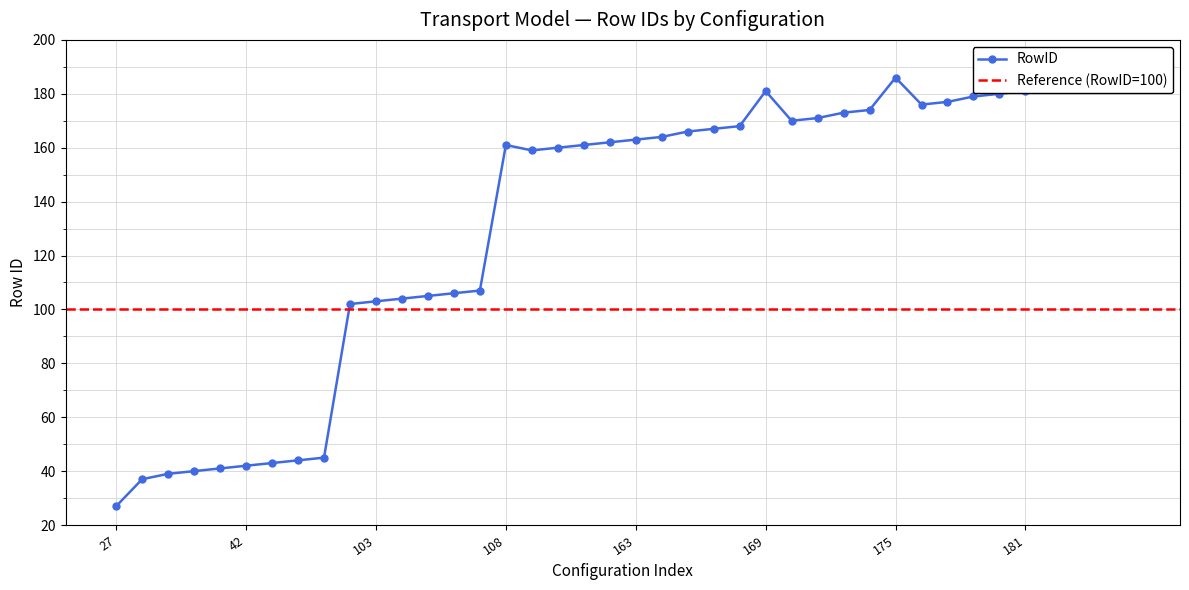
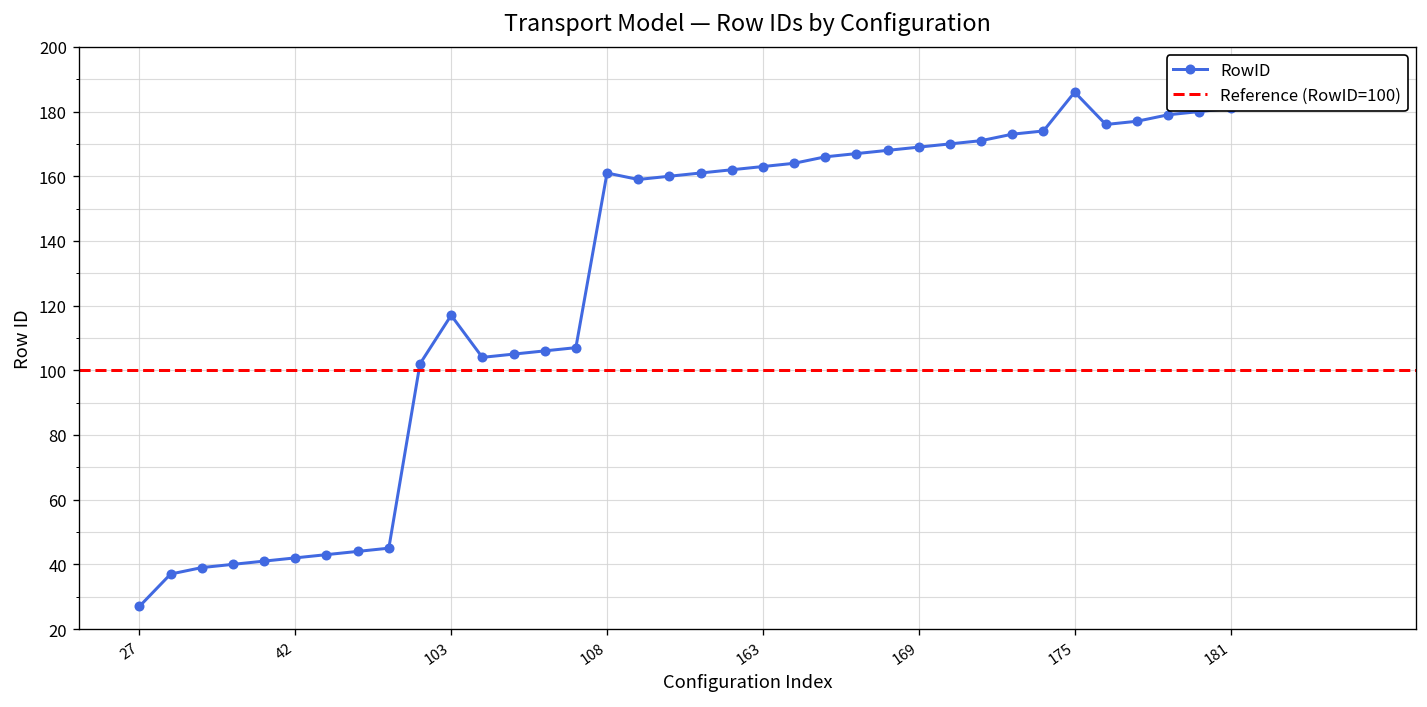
  {
    "27": 27,
    "42": 42,
-   "103": 103,
+   "103": 117,
    "108": 161,
    "163": 163,
-   "169": 181,
+   "169": 169,
    "175": 186
  }
